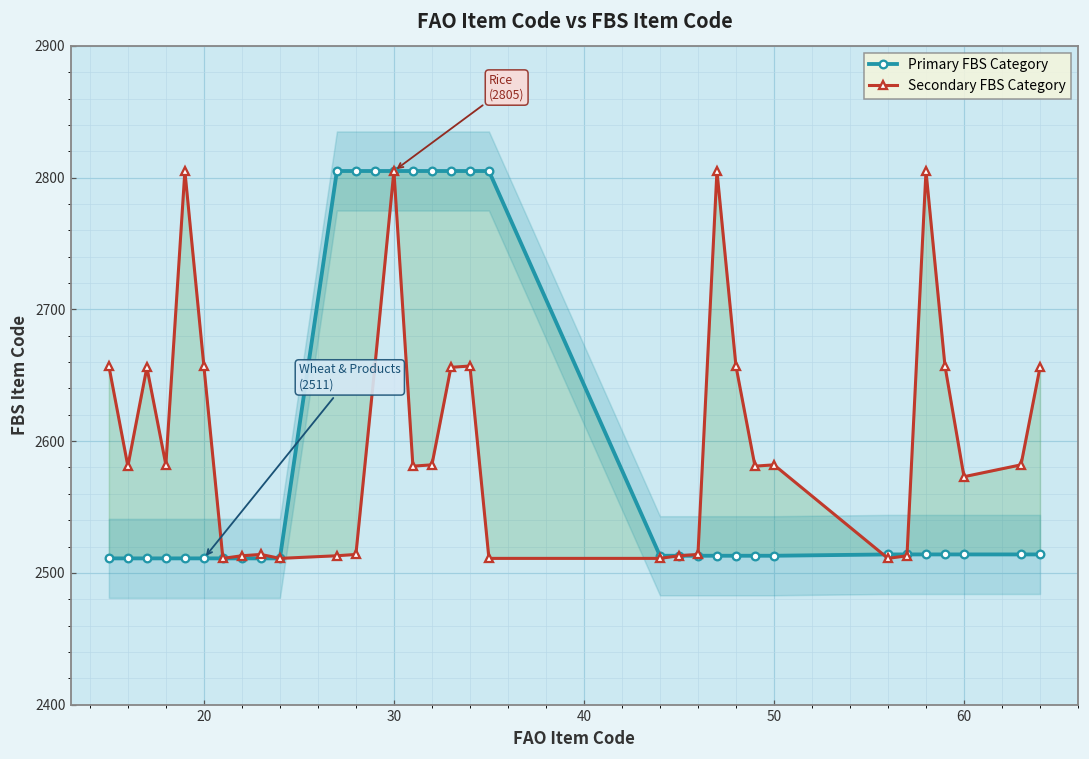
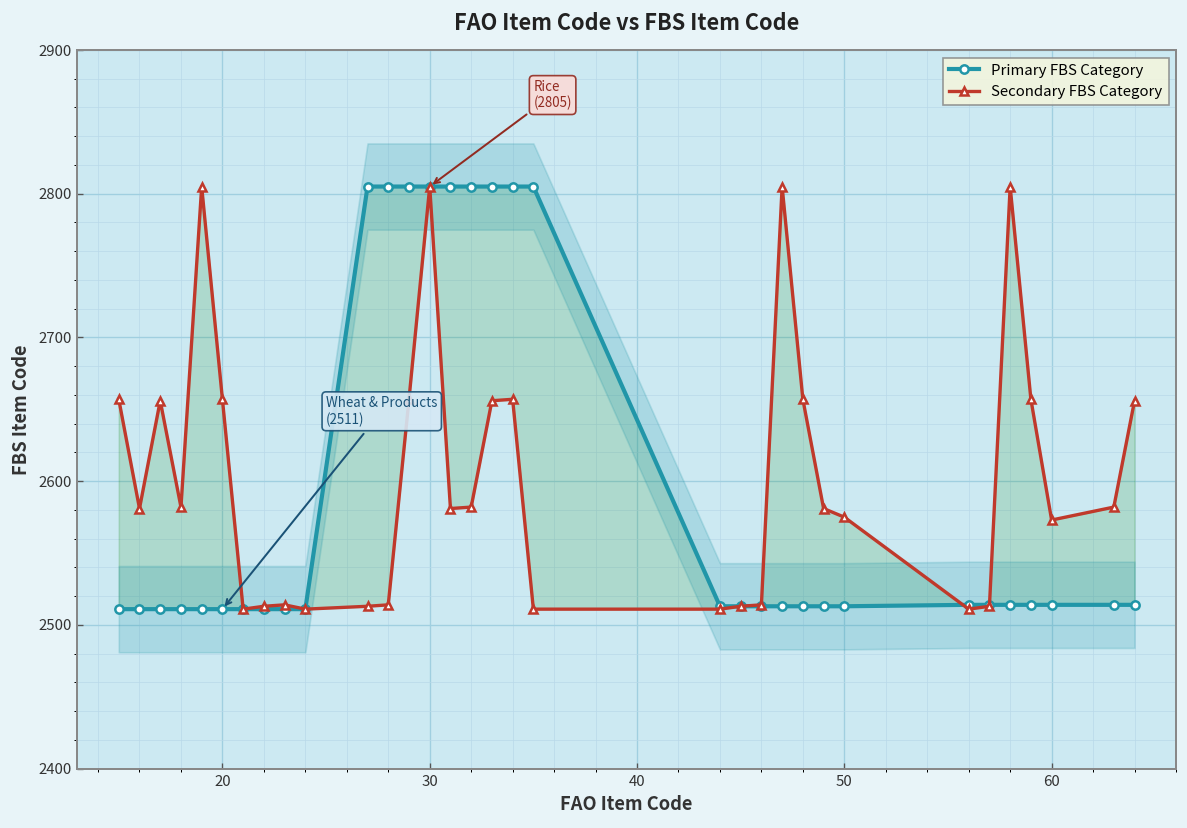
  {
    "Secondary FBS Category": {
-     "50": 2582
+     "50": 2575
    }
  }
